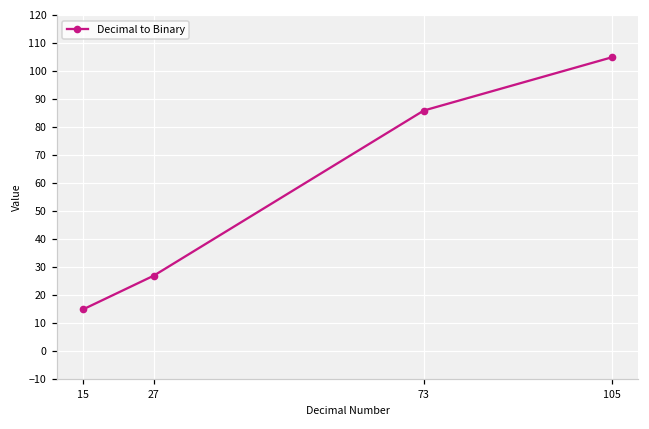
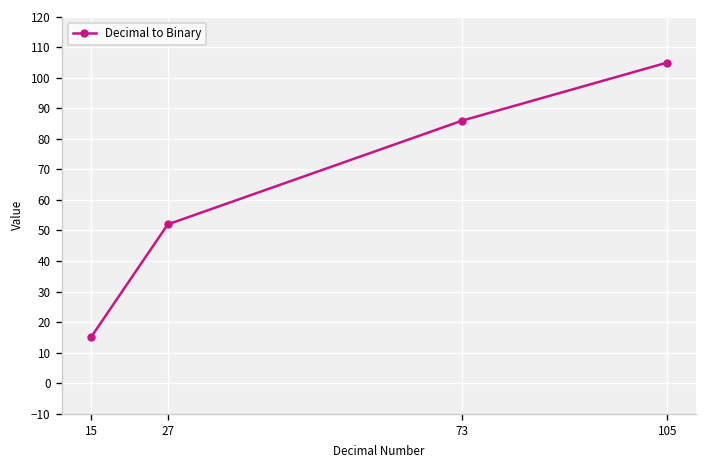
  {
    "15": 15,
-   "27": 27,
+   "27": 52,
    "73": 86,
    "105": 105
  }
